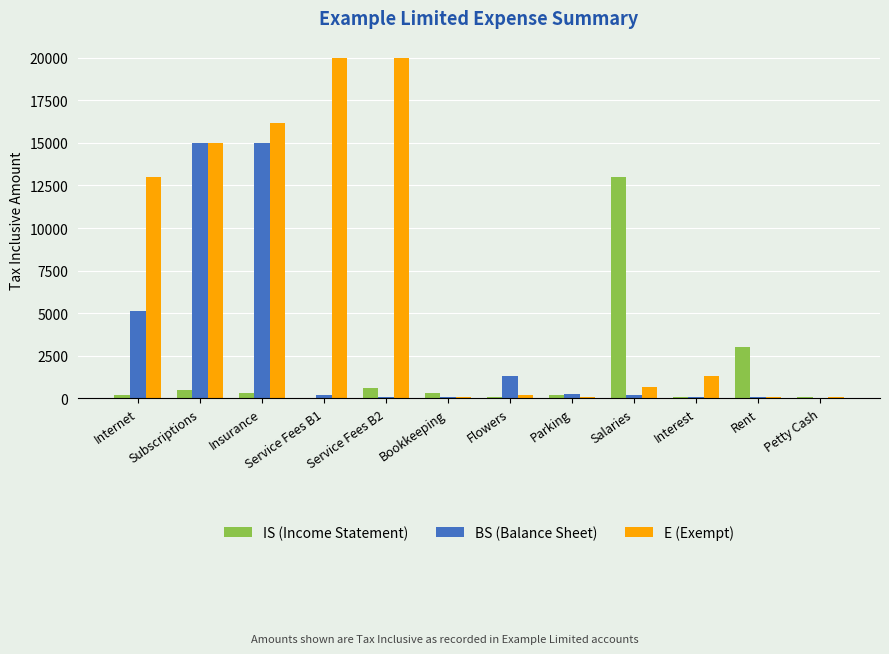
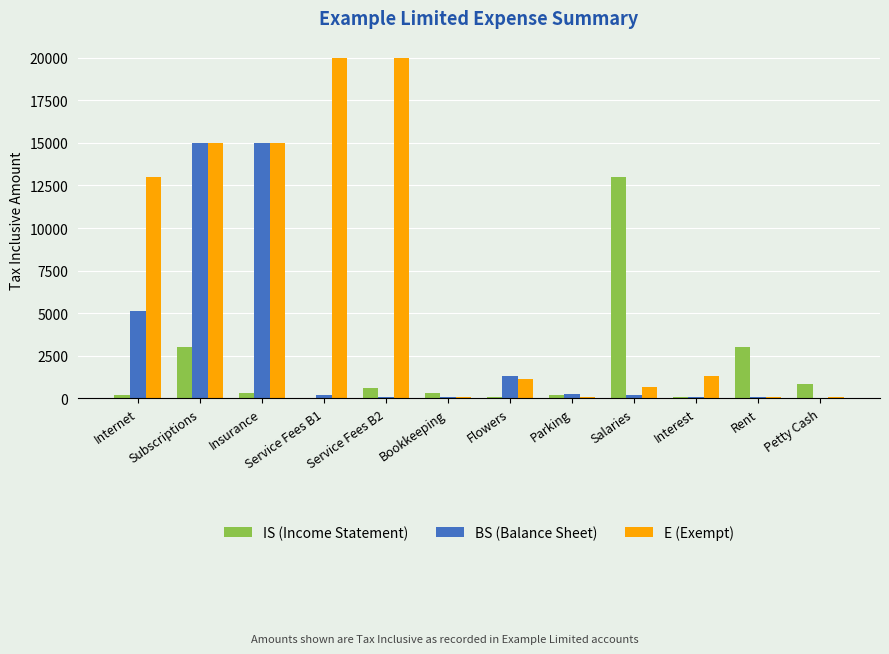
  {
    "IS (Income Statement)": {
      "Internet": 200,
-     "Subscriptions": 500,
+     "Subscriptions": 3000,
      "Insurance": 300,
      "Service Fees B2": 600,
      "Bookkeeping": 300,
      "Parking": 200,
      "Salaries": 13000,
      "Rent": 3000,
-     "Petty Cash": 100
+     "Petty Cash": 800
    },
    "BS (Balance Sheet)": {
      "Internet": 5100,
      "Subscriptions": 15000,
      "Insurance": 15000,
      "Service Fees B1": 200,
      "Flowers": 1300,
      "Parking": 300,
      "Salaries": 200,
      "Petty Cash": 0
    },
    "E (Exempt)": {
      "Internet": 13000,
      "Subscriptions": 15000,
-     "Insurance": 16200,
+     "Insurance": 15000,
      "Service Fees B1": 20000,
      "Service Fees B2": 20000,
-     "Flowers": 200,
+     "Flowers": 1100,
      "Salaries": 700,
      "Interest": 1300
    }
  }
